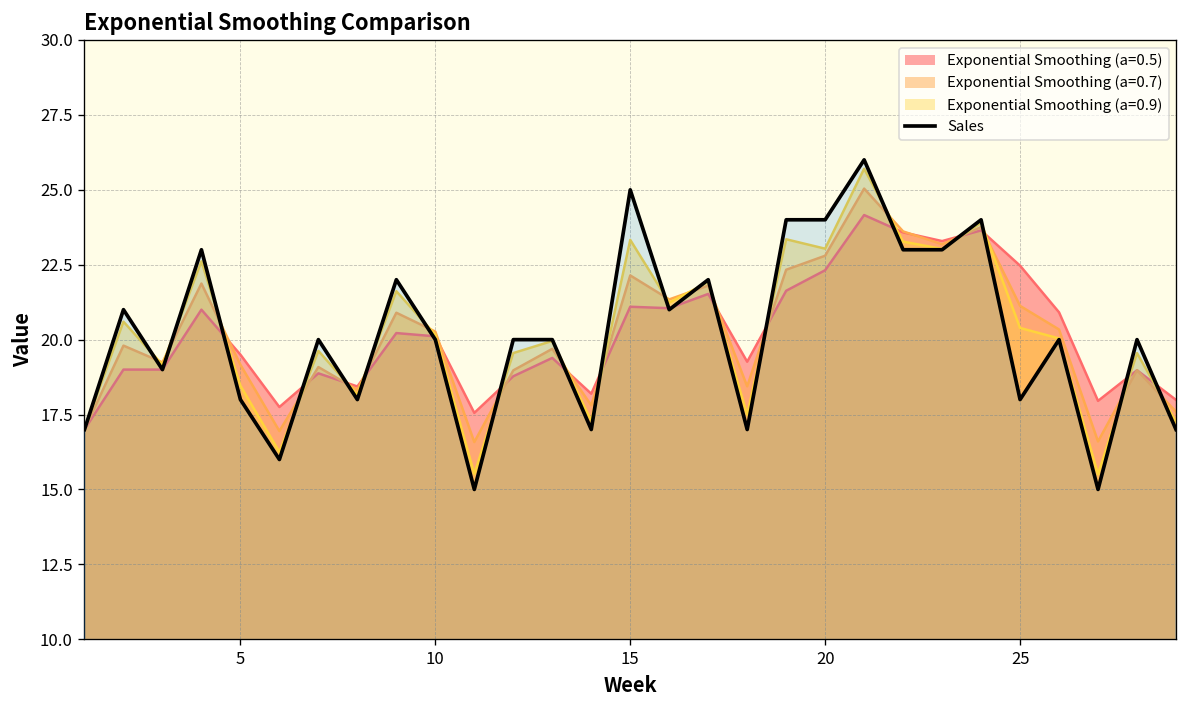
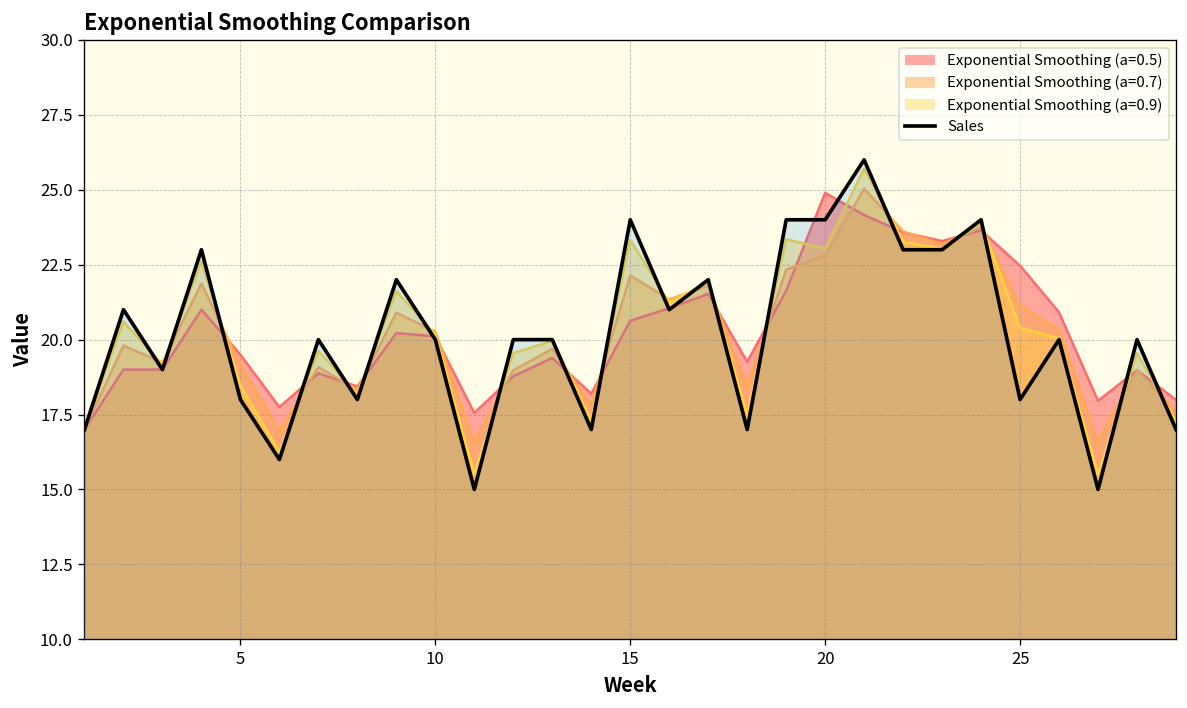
  {
    "Exponential Smoothing (a=0.5)": {
      "5": 19.5,
-     "15": 21.1,
-     "20": 22.3,
+     "15": 20.6,
+     "20": 24.9,
      "25": 22.5
    },
    "Sales": {
      "5": 18,
      "10": 20,
-     "15": 25,
+     "15": 24,
      "20": 24,
      "25": 18
    }
  }
